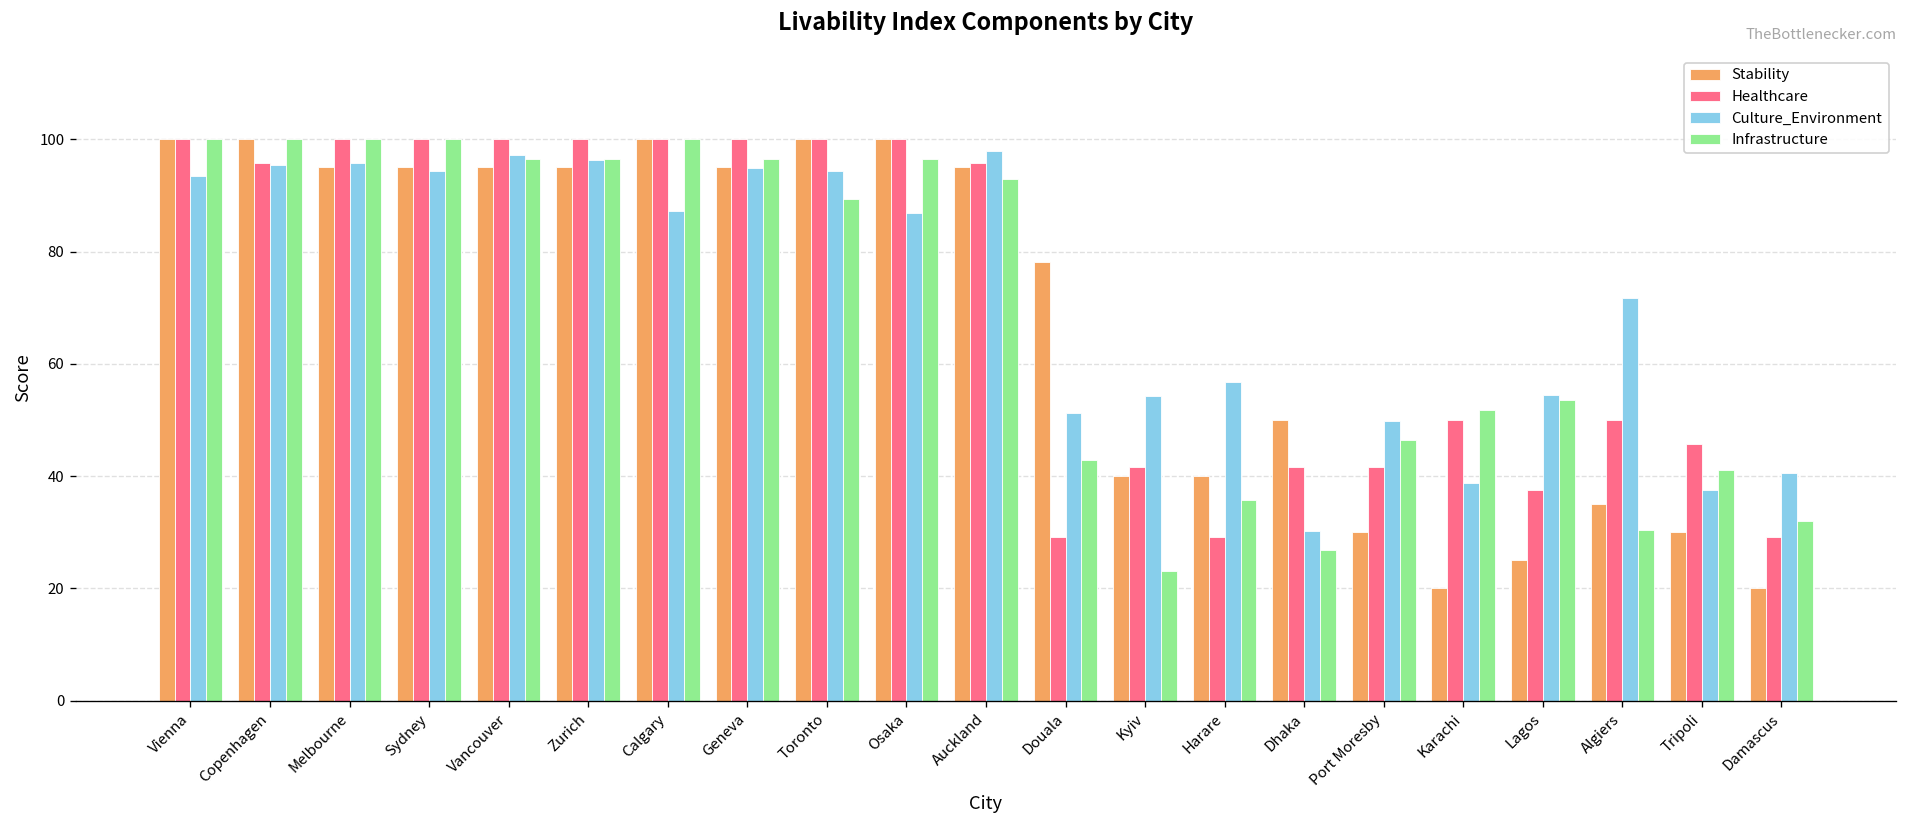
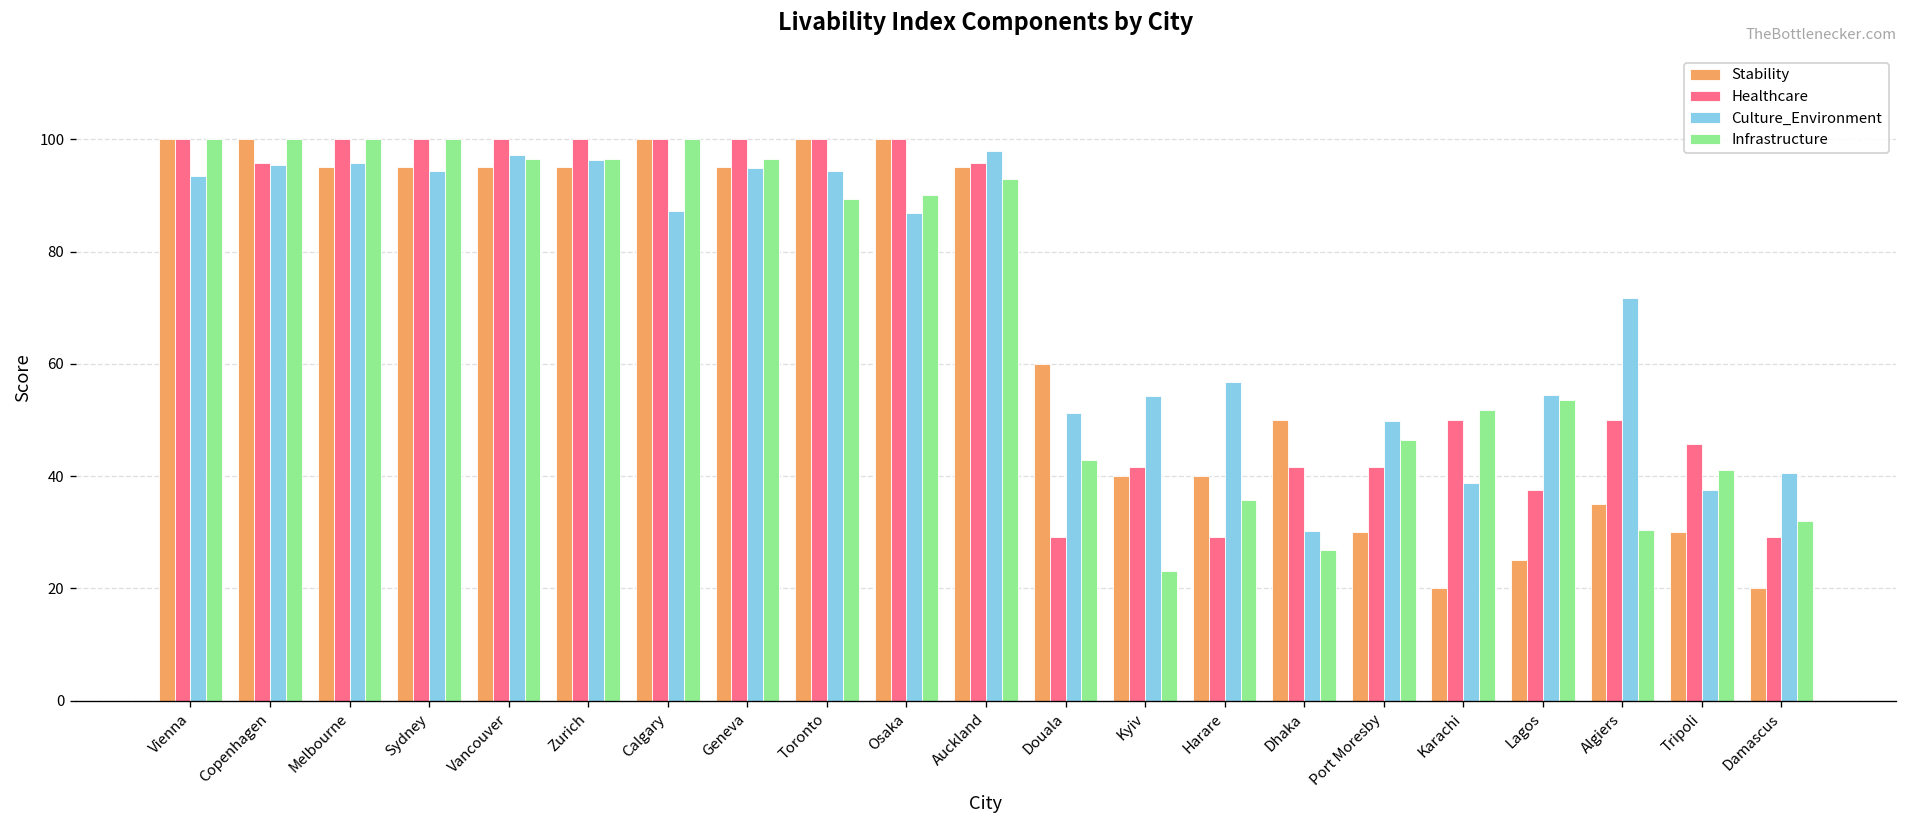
  {
    "Stability": {
      "Vienna": 100,
      "Copenhagen": 100,
      "Melbourne": 95,
      "Sydney": 95,
      "Vancouver": 95,
      "Zurich": 95,
      "Calgary": 100,
      "Geneva": 95,
      "Toronto": 100,
      "Osaka": 100,
      "Auckland": 95,
-     "Douala": 78,
+     "Douala": 60,
      "Kyiv": 40,
      "Harare": 40,
      "Dhaka": 50,
      "Port Moresby": 30,
      "Karachi": 20,
      "Lagos": 25,
      "Algiers": 35,
      "Tripoli": 30,
      "Damascus": 20
    },
    "Healthcare": {
      "Vienna": 100,
      "Copenhagen": 96,
      "Melbourne": 100,
      "Sydney": 100,
      "Vancouver": 100,
      "Zurich": 100,
      "Calgary": 100,
      "Geneva": 100,
      "Toronto": 100,
      "Osaka": 100,
      "Auckland": 96,
      "Douala": 29,
      "Kyiv": 42,
      "Harare": 29,
      "Dhaka": 42,
      "Port Moresby": 42,
      "Karachi": 50,
      "Lagos": 38,
      "Algiers": 50,
      "Tripoli": 46,
      "Damascus": 29
    },
    "Culture_Environment": {
      "Vienna": 94,
      "Copenhagen": 95,
      "Melbourne": 96,
      "Sydney": 94,
      "Vancouver": 97,
      "Zurich": 96,
      "Calgary": 87,
      "Geneva": 95,
      "Toronto": 94,
      "Osaka": 87,
      "Auckland": 98,
      "Douala": 51,
      "Kyiv": 54,
      "Harare": 57,
      "Dhaka": 30,
      "Port Moresby": 50,
      "Karachi": 39,
      "Lagos": 54,
      "Algiers": 72,
      "Tripoli": 38,
      "Damascus": 41
    },
    "Infrastructure": {
      "Vienna": 100,
      "Copenhagen": 100,
      "Melbourne": 100,
      "Sydney": 100,
      "Vancouver": 96,
      "Zurich": 96,
      "Calgary": 100,
      "Geneva": 96,
      "Toronto": 89,
-     "Osaka": 96,
+     "Osaka": 90,
      "Auckland": 93,
      "Douala": 43,
      "Kyiv": 23,
      "Harare": 36,
      "Dhaka": 27,
      "Port Moresby": 46,
      "Karachi": 52,
      "Lagos": 54,
      "Algiers": 30,
      "Tripoli": 41,
      "Damascus": 32
    }
  }
